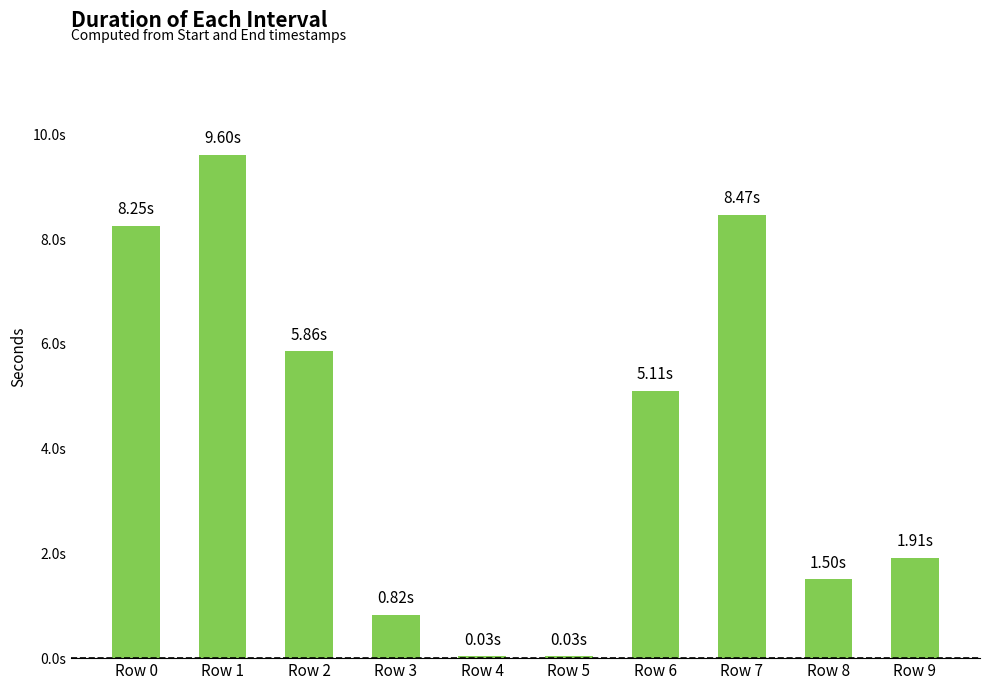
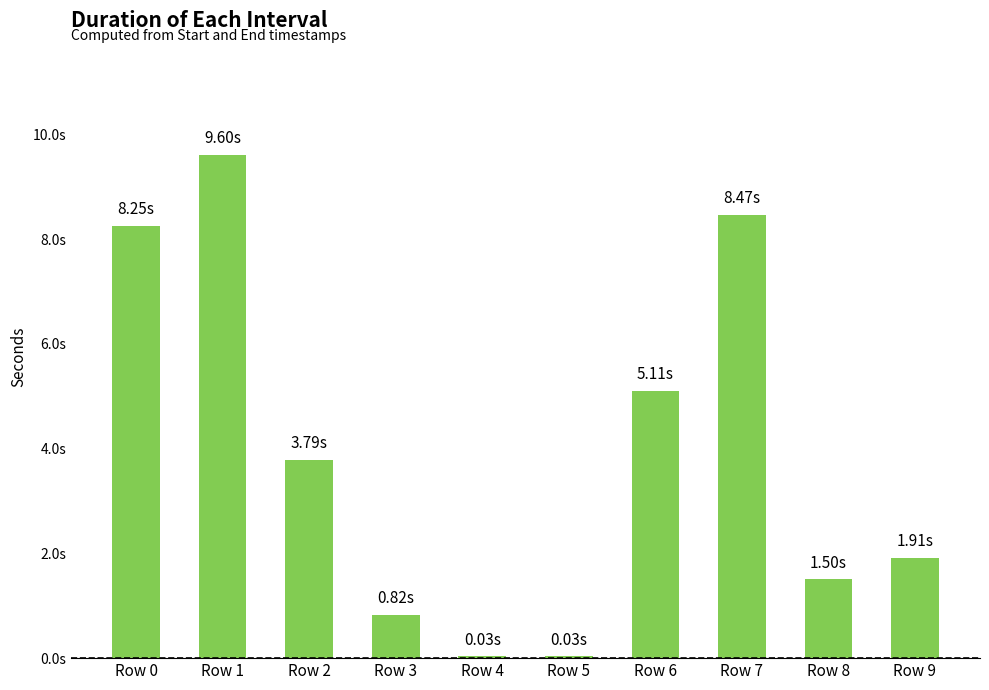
  {
    "Row 0": "8.25s",
    "Row 1": "9.60s",
-   "Row 2": "5.86s",
+   "Row 2": "3.79s",
    "Row 3": "0.82s",
    "Row 4": "0.03s",
    "Row 5": "0.03s",
    "Row 6": "5.11s",
    "Row 7": "8.47s",
    "Row 8": "1.50s",
    "Row 9": "1.91s"
  }
